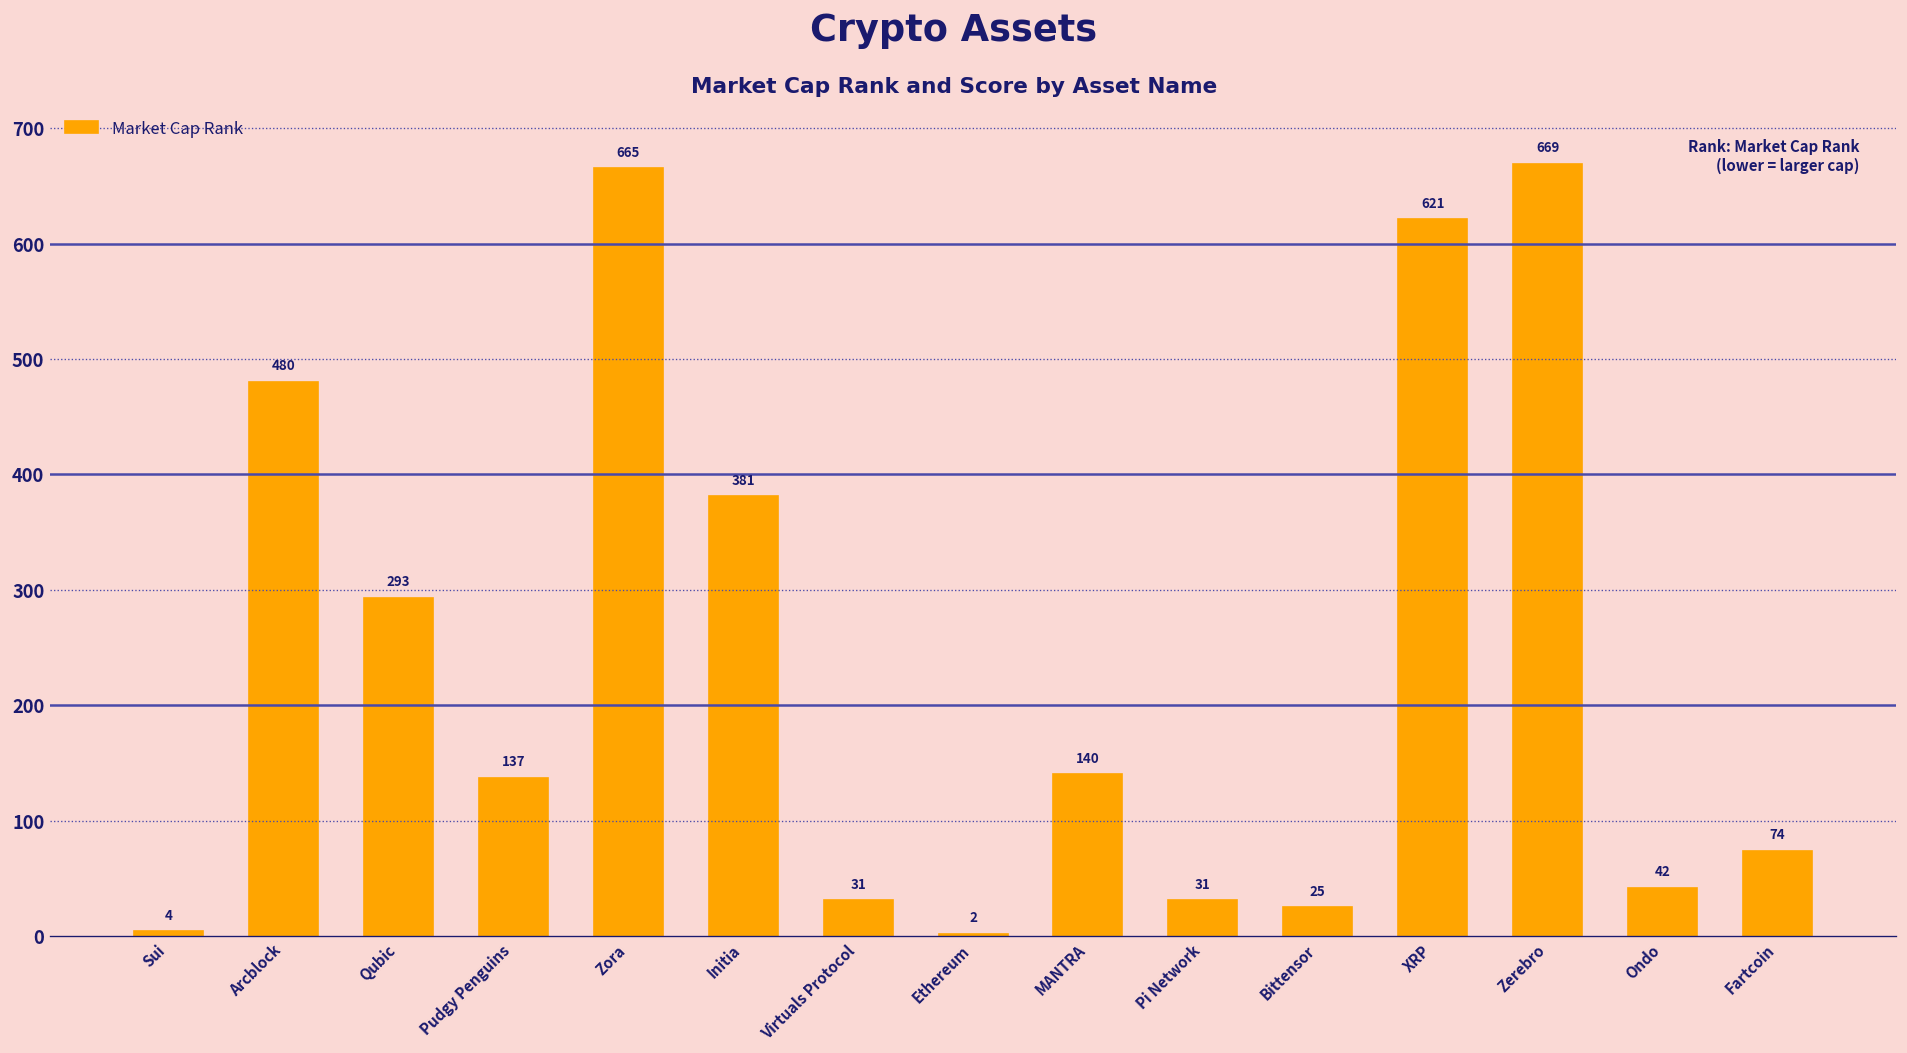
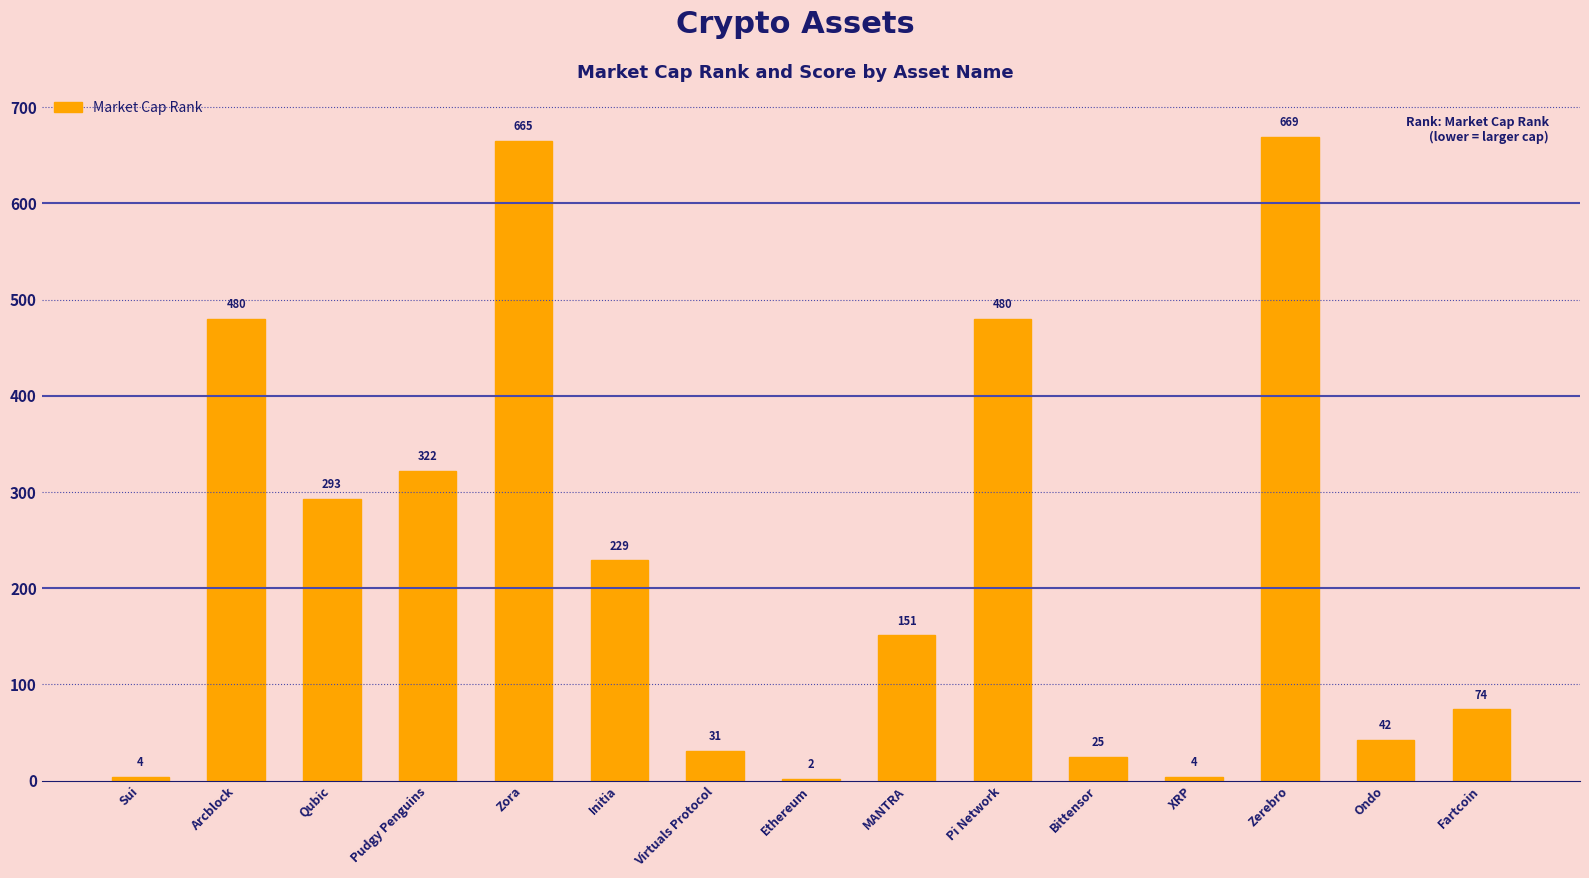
  {
    "Sui": 4,
    "Arcblock": 480,
    "Qubic": 293,
-   "Pudgy Penguins": 137,
+   "Pudgy Penguins": 322,
    "Zora": 665,
-   "Initia": 381,
+   "Initia": 229,
    "Virtuals Protocol": 31,
    "Ethereum": 2,
-   "MANTRA": 140,
-   "Pi Network": 31,
+   "MANTRA": 151,
+   "Pi Network": 480,
    "Bittensor": 25,
-   "XRP": 621,
+   "XRP": 4,
    "Zerebro": 669,
    "Ondo": 42,
    "Fartcoin": 74
  }
